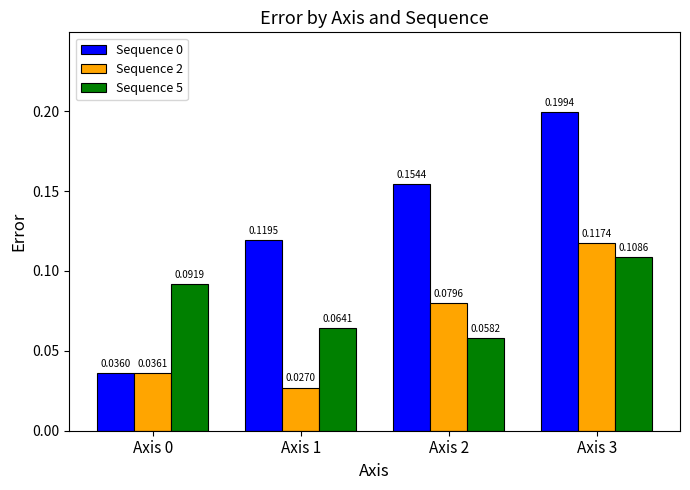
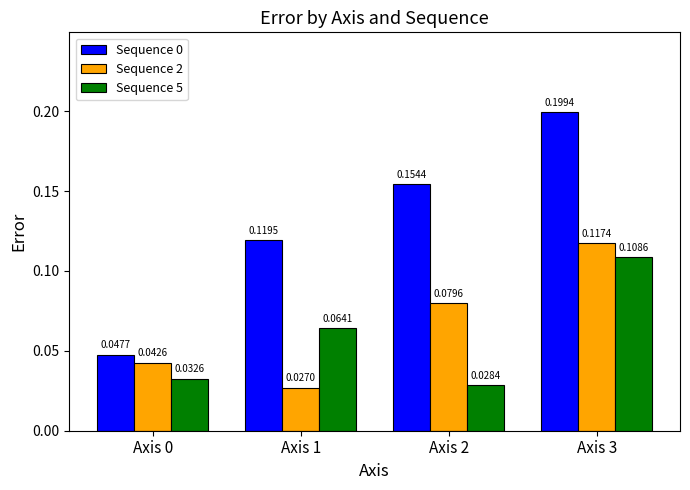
  {
    "Sequence 0": {
-     "Axis 0": 0.0360,
+     "Axis 0": 0.0477,
      "Axis 1": 0.1195,
      "Axis 2": 0.1544,
      "Axis 3": 0.1994
    },
    "Sequence 2": {
-     "Axis 0": 0.0361,
+     "Axis 0": 0.0426,
      "Axis 1": 0.0270,
      "Axis 2": 0.0796,
      "Axis 3": 0.1174
    },
    "Sequence 5": {
-     "Axis 0": 0.0919,
+     "Axis 0": 0.0326,
      "Axis 1": 0.0641,
-     "Axis 2": 0.0582,
+     "Axis 2": 0.0284,
      "Axis 3": 0.1086
    }
  }
